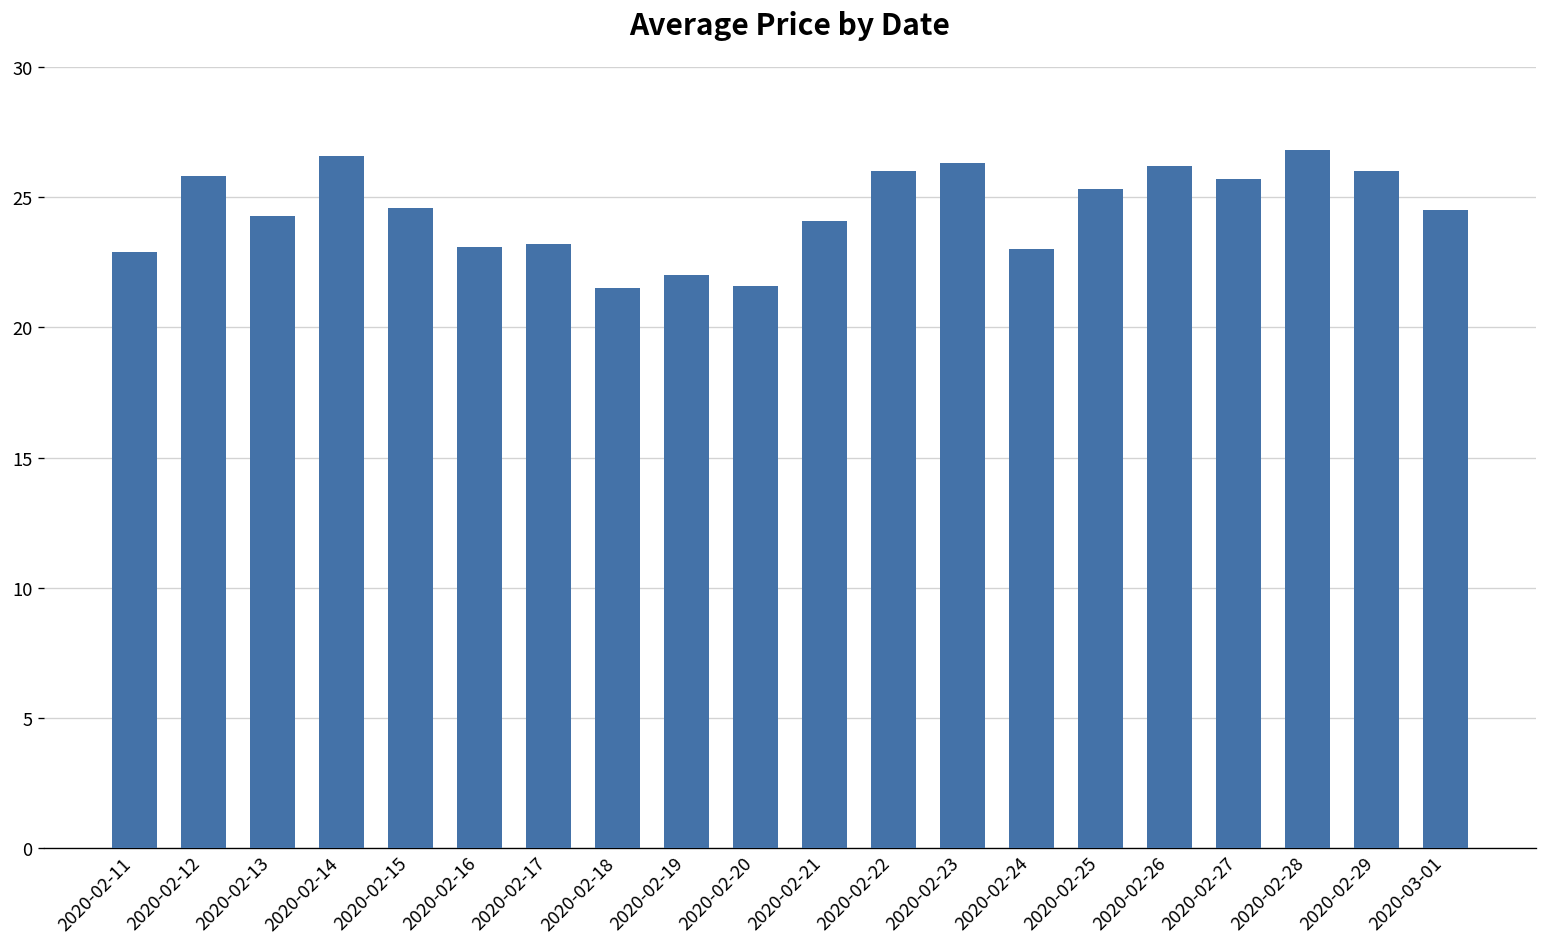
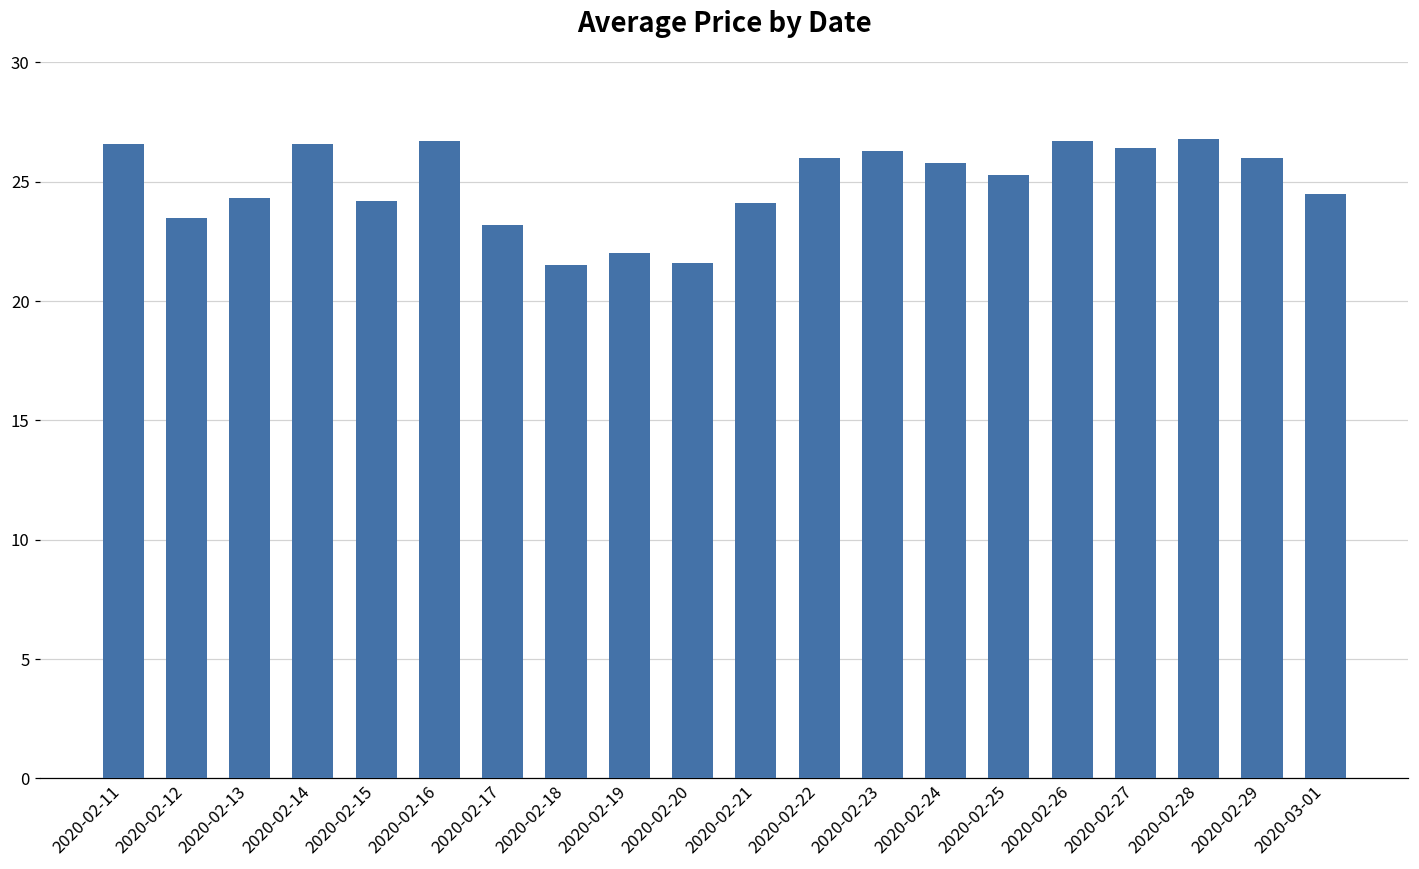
  {
-   "2020-02-11": 22.9,
-   "2020-02-12": 25.8,
+   "2020-02-11": 26.6,
+   "2020-02-12": 23.5,
    "2020-02-13": 24.3,
    "2020-02-14": 26.6,
-   "2020-02-15": 24.6,
-   "2020-02-16": 23.1,
+   "2020-02-15": 24.2,
+   "2020-02-16": 26.7,
    "2020-02-17": 23.2,
    "2020-02-18": 21.5,
    "2020-02-19": 22.0,
    "2020-02-20": 21.6,
    "2020-02-21": 24.1,
    "2020-02-22": 26.0,
    "2020-02-23": 26.3,
-   "2020-02-24": 23.0,
+   "2020-02-24": 25.8,
    "2020-02-25": 25.3,
-   "2020-02-26": 26.2,
-   "2020-02-27": 25.7,
+   "2020-02-26": 26.7,
+   "2020-02-27": 26.4,
    "2020-02-28": 26.8,
    "2020-02-29": 26.0,
    "2020-03-01": 24.5
  }
